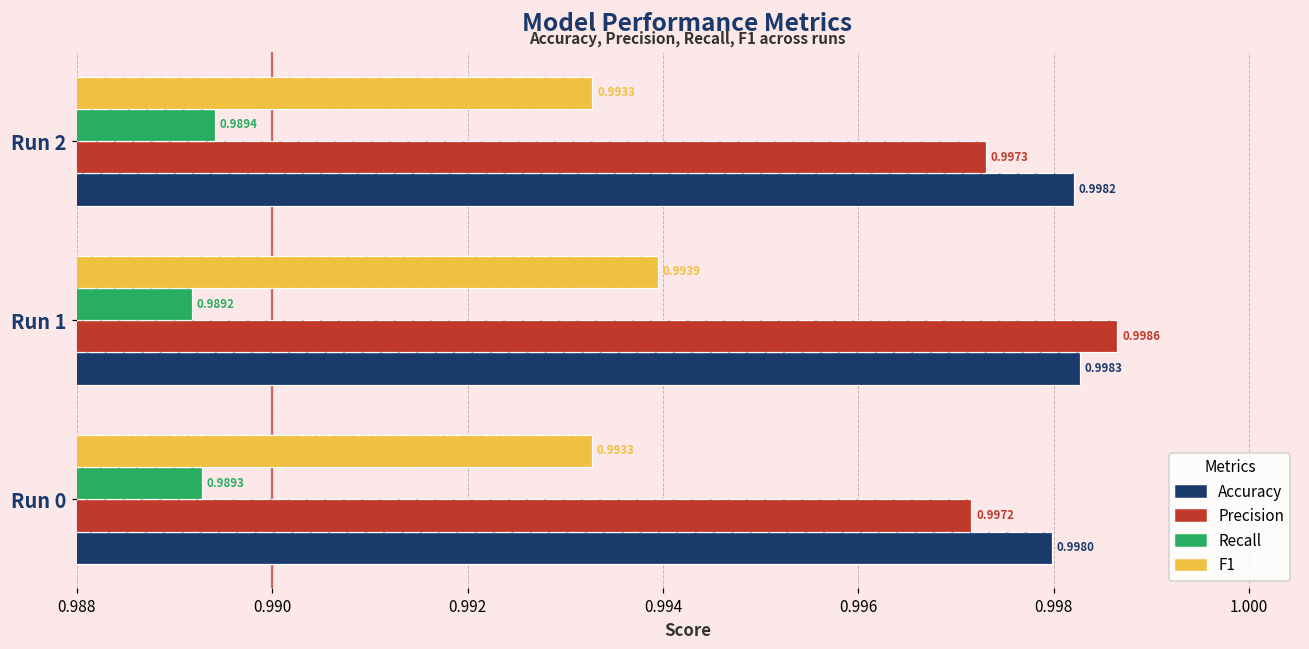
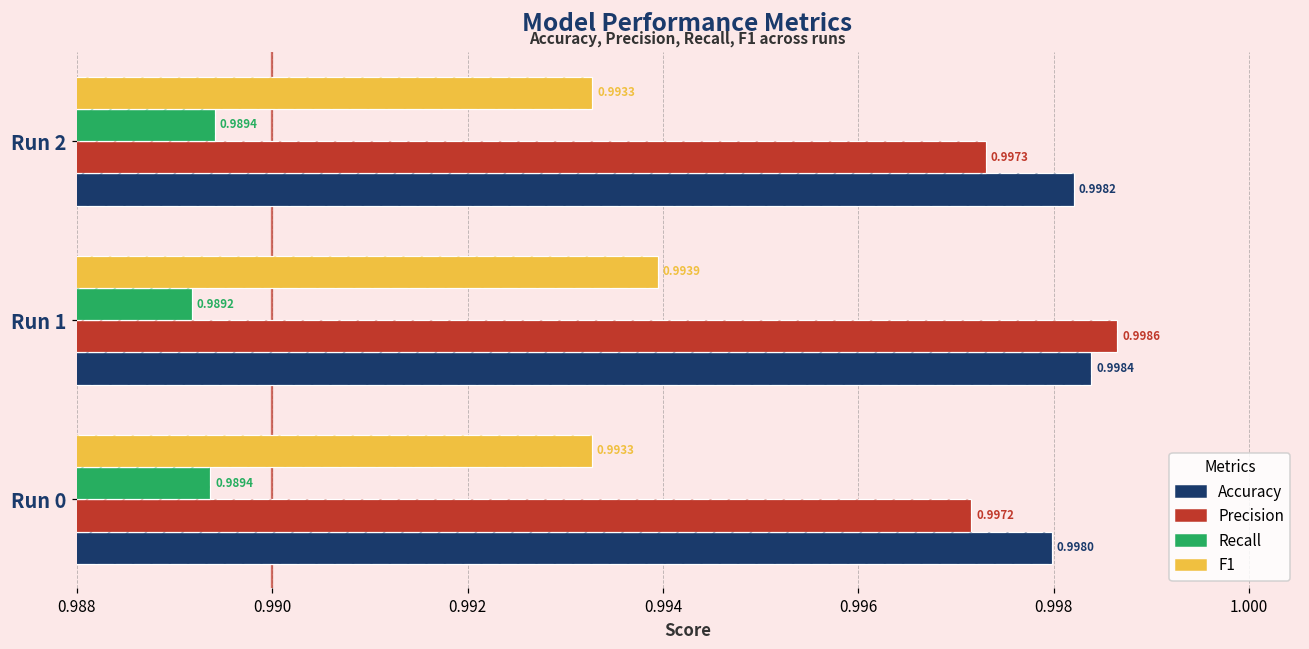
  {
    "Accuracy": {
      "Run 2": 0.9982,
-     "Run 1": 0.9983,
+     "Run 1": 0.9984,
      "Run 0": 0.9980
    },
    "Precision": {
      "Run 2": 0.9973,
      "Run 1": 0.9986,
      "Run 0": 0.9972
    },
    "Recall": {
      "Run 2": 0.9894,
      "Run 1": 0.9892,
-     "Run 0": 0.9893
+     "Run 0": 0.9894
    },
    "F1": {
      "Run 2": 0.9933,
      "Run 1": 0.9939,
      "Run 0": 0.9933
    }
  }
